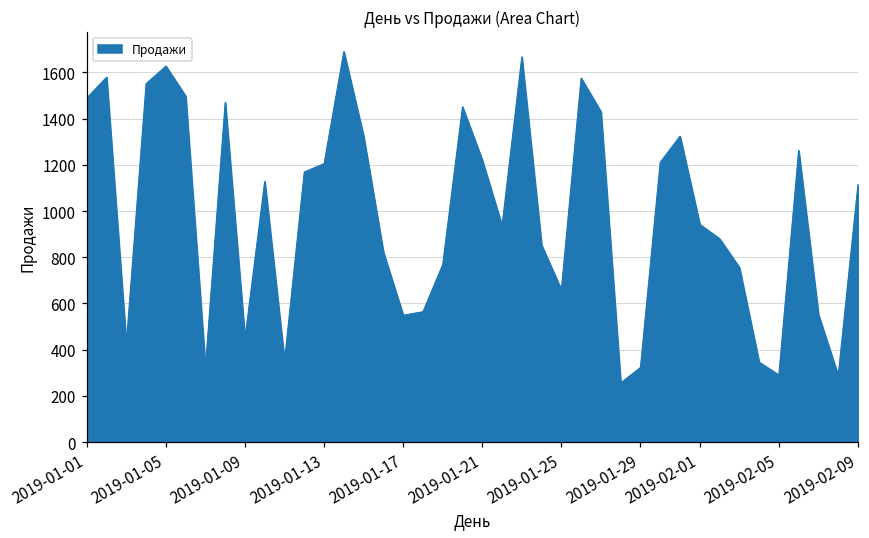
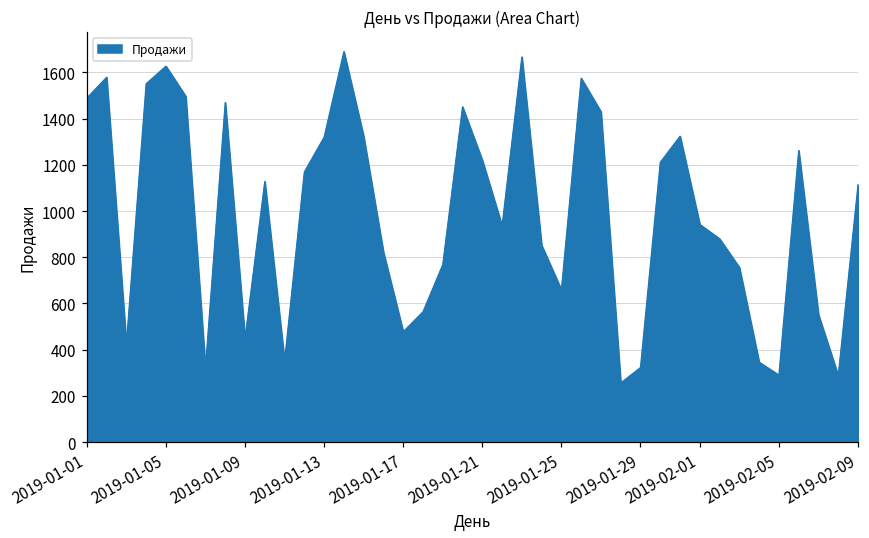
  {
    "2019-01-01": 1490,
    "2019-01-05": 1630,
    "2019-01-09": 450,
-   "2019-01-13": 1210,
-   "2019-01-17": 550,
+   "2019-01-13": 1320,
+   "2019-01-17": 480,
    "2019-01-21": 1220,
    "2019-01-25": 660,
    "2019-01-29": 320,
    "2019-02-01": 940,
    "2019-02-05": 290,
    "2019-02-09": 1110
  }
